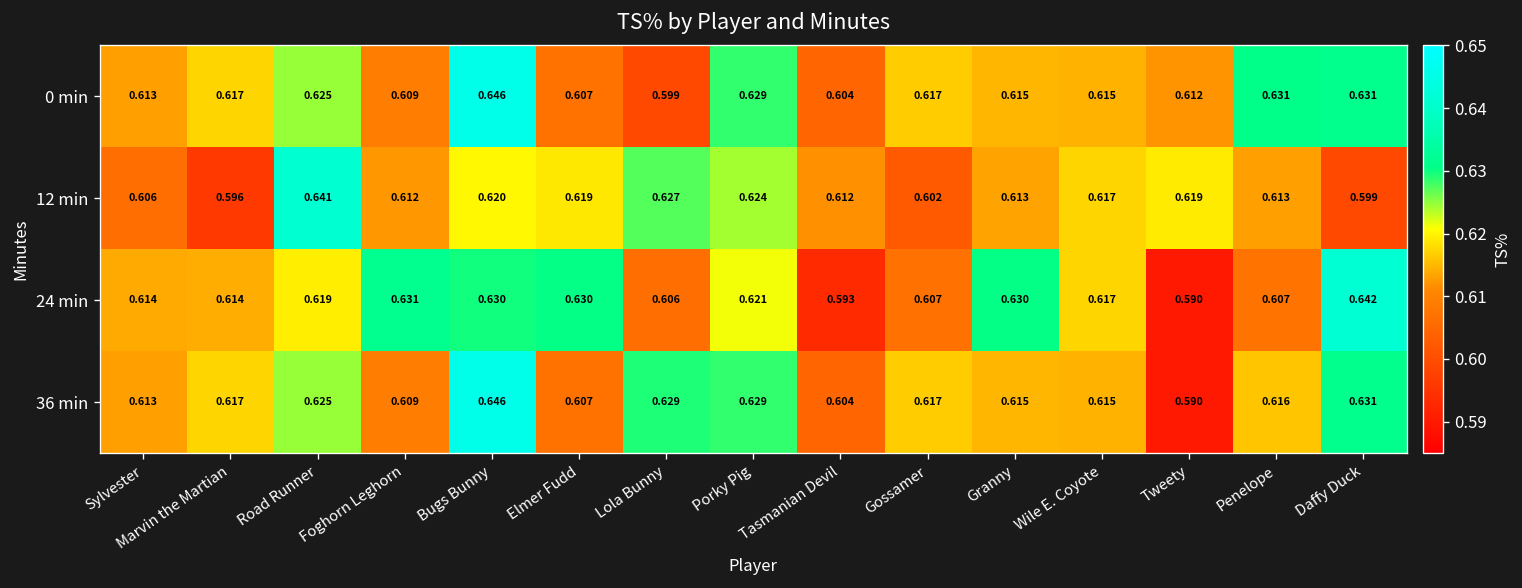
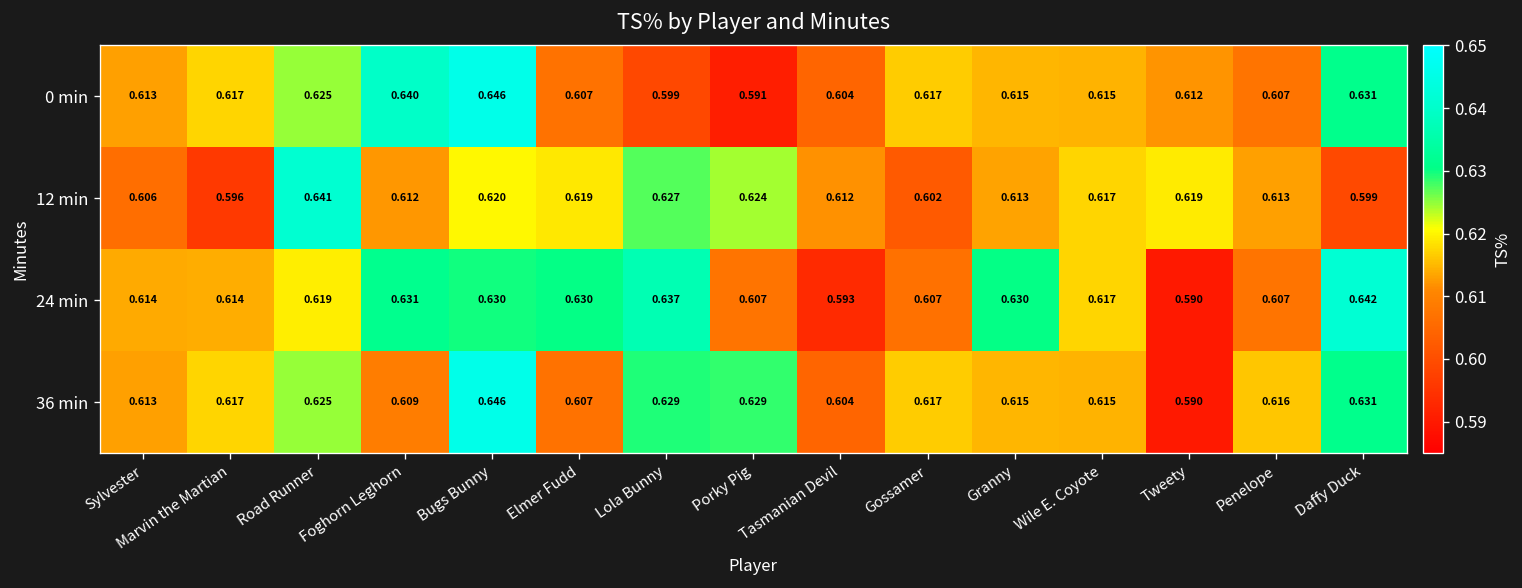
  {
    "0 min": {
      "Sylvester": 0.613,
      "Marvin the Martian": 0.617,
      "Road Runner": 0.625,
-     "Foghorn Leghorn": 0.609,
+     "Foghorn Leghorn": 0.640,
      "Bugs Bunny": 0.646,
      "Elmer Fudd": 0.607,
      "Lola Bunny": 0.599,
-     "Porky Pig": 0.629,
+     "Porky Pig": 0.591,
      "Tasmanian Devil": 0.604,
      "Gossamer": 0.617,
      "Granny": 0.615,
      "Wile E. Coyote": 0.615,
      "Tweety": 0.612,
-     "Penelope": 0.631,
+     "Penelope": 0.607,
      "Daffy Duck": 0.631
    },
    "12 min": {
      "Sylvester": 0.606,
      "Marvin the Martian": 0.596,
      "Road Runner": 0.641,
      "Foghorn Leghorn": 0.612,
      "Bugs Bunny": 0.620,
      "Elmer Fudd": 0.619,
      "Lola Bunny": 0.627,
      "Porky Pig": 0.624,
      "Tasmanian Devil": 0.612,
      "Gossamer": 0.602,
      "Granny": 0.613,
      "Wile E. Coyote": 0.617,
      "Tweety": 0.619,
      "Penelope": 0.613,
      "Daffy Duck": 0.599
    },
    "24 min": {
      "Sylvester": 0.614,
      "Marvin the Martian": 0.614,
      "Road Runner": 0.619,
      "Foghorn Leghorn": 0.631,
      "Bugs Bunny": 0.630,
      "Elmer Fudd": 0.630,
-     "Lola Bunny": 0.606,
-     "Porky Pig": 0.621,
+     "Lola Bunny": 0.637,
+     "Porky Pig": 0.607,
      "Tasmanian Devil": 0.593,
      "Gossamer": 0.607,
      "Granny": 0.630,
      "Wile E. Coyote": 0.617,
      "Tweety": 0.590,
      "Penelope": 0.607,
      "Daffy Duck": 0.642
    },
    "36 min": {
      "Sylvester": 0.613,
      "Marvin the Martian": 0.617,
      "Road Runner": 0.625,
      "Foghorn Leghorn": 0.609,
      "Bugs Bunny": 0.646,
      "Elmer Fudd": 0.607,
      "Lola Bunny": 0.629,
      "Porky Pig": 0.629,
      "Tasmanian Devil": 0.604,
      "Gossamer": 0.617,
      "Granny": 0.615,
      "Wile E. Coyote": 0.615,
      "Tweety": 0.590,
      "Penelope": 0.616,
      "Daffy Duck": 0.631
    }
  }
